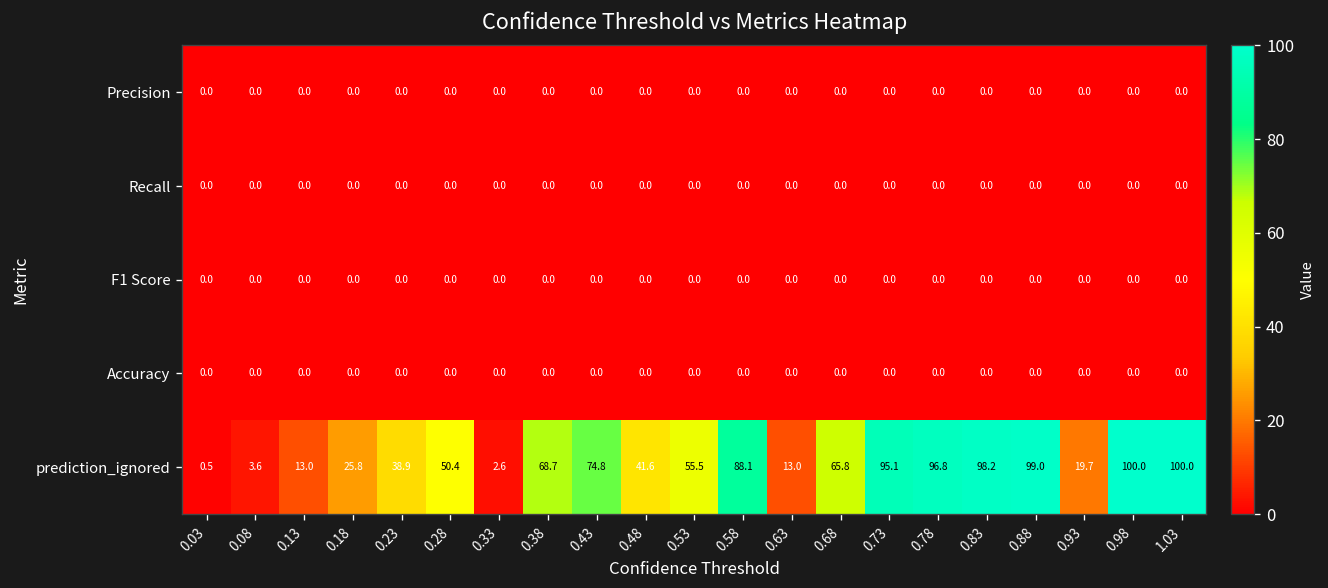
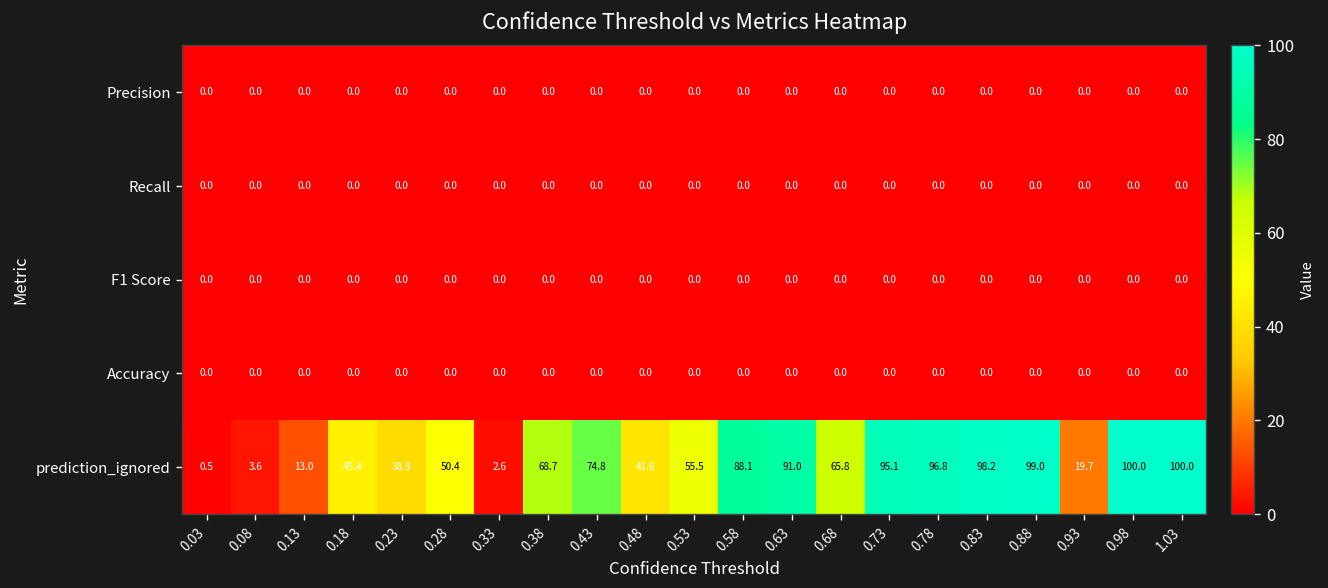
  {
    "Precision": {
      "0.03": 0.0,
      "0.08": 0.0,
      "0.13": 0.0,
      "0.18": 0.0,
      "0.23": 0.0,
      "0.28": 0.0,
      "0.33": 0.0,
      "0.38": 0.0,
      "0.43": 0.0,
      "0.48": 0.0,
      "0.53": 0.0,
      "0.58": 0.0,
      "0.63": 0.0,
      "0.68": 0.0,
      "0.73": 0.0,
      "0.78": 0.0,
      "0.83": 0.0,
      "0.88": 0.0,
      "0.93": 0.0,
      "0.98": 0.0,
      "1.03": 0.0
    },
    "Recall": {
      "0.03": 0.0,
      "0.08": 0.0,
      "0.13": 0.0,
      "0.18": 0.0,
      "0.23": 0.0,
      "0.28": 0.0,
      "0.33": 0.0,
      "0.38": 0.0,
      "0.43": 0.0,
      "0.48": 0.0,
      "0.53": 0.0,
      "0.58": 0.0,
      "0.63": 0.0,
      "0.68": 0.0,
      "0.73": 0.0,
      "0.78": 0.0,
      "0.83": 0.0,
      "0.88": 0.0,
      "0.93": 0.0,
      "0.98": 0.0,
      "1.03": 0.0
    },
    "F1 Score": {
      "0.03": 0.0,
      "0.08": 0.0,
      "0.13": 0.0,
      "0.18": 0.0,
      "0.23": 0.0,
      "0.28": 0.0,
      "0.33": 0.0,
      "0.38": 0.0,
      "0.43": 0.0,
      "0.48": 0.0,
      "0.53": 0.0,
      "0.58": 0.0,
      "0.63": 0.0,
      "0.68": 0.0,
      "0.73": 0.0,
      "0.78": 0.0,
      "0.83": 0.0,
      "0.88": 0.0,
      "0.93": 0.0,
      "0.98": 0.0,
      "1.03": 0.0
    },
    "Accuracy": {
      "0.03": 0.0,
      "0.08": 0.0,
      "0.13": 0.0,
      "0.18": 0.0,
      "0.23": 0.0,
      "0.28": 0.0,
      "0.33": 0.0,
      "0.38": 0.0,
      "0.43": 0.0,
      "0.48": 0.0,
      "0.53": 0.0,
      "0.58": 0.0,
      "0.63": 0.0,
      "0.68": 0.0,
      "0.73": 0.0,
      "0.78": 0.0,
      "0.83": 0.0,
      "0.88": 0.0,
      "0.93": 0.0,
      "0.98": 0.0,
      "1.03": 0.0
    },
    "prediction_ignored": {
      "0.03": 0.5,
      "0.08": 3.6,
      "0.13": 13.0,
-     "0.18": 25.8,
+     "0.18": 45.4,
      "0.23": 38.9,
      "0.28": 50.4,
      "0.33": 2.6,
      "0.38": 68.7,
      "0.43": 74.8,
      "0.48": 41.6,
      "0.53": 55.5,
      "0.58": 88.1,
-     "0.63": 13.0,
+     "0.63": 91.0,
      "0.68": 65.8,
      "0.73": 95.1,
      "0.78": 96.8,
      "0.83": 98.2,
      "0.88": 99.0,
      "0.93": 19.7,
      "0.98": 100.0,
      "1.03": 100.0
    }
  }
